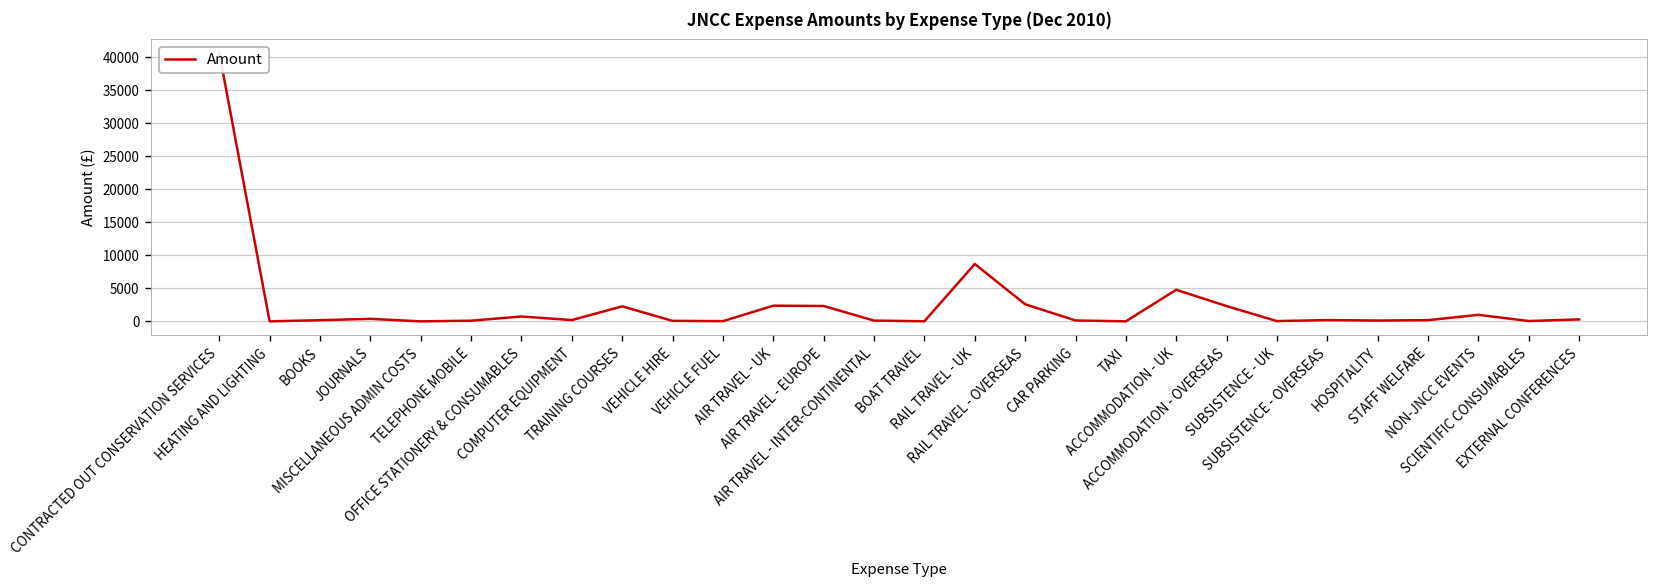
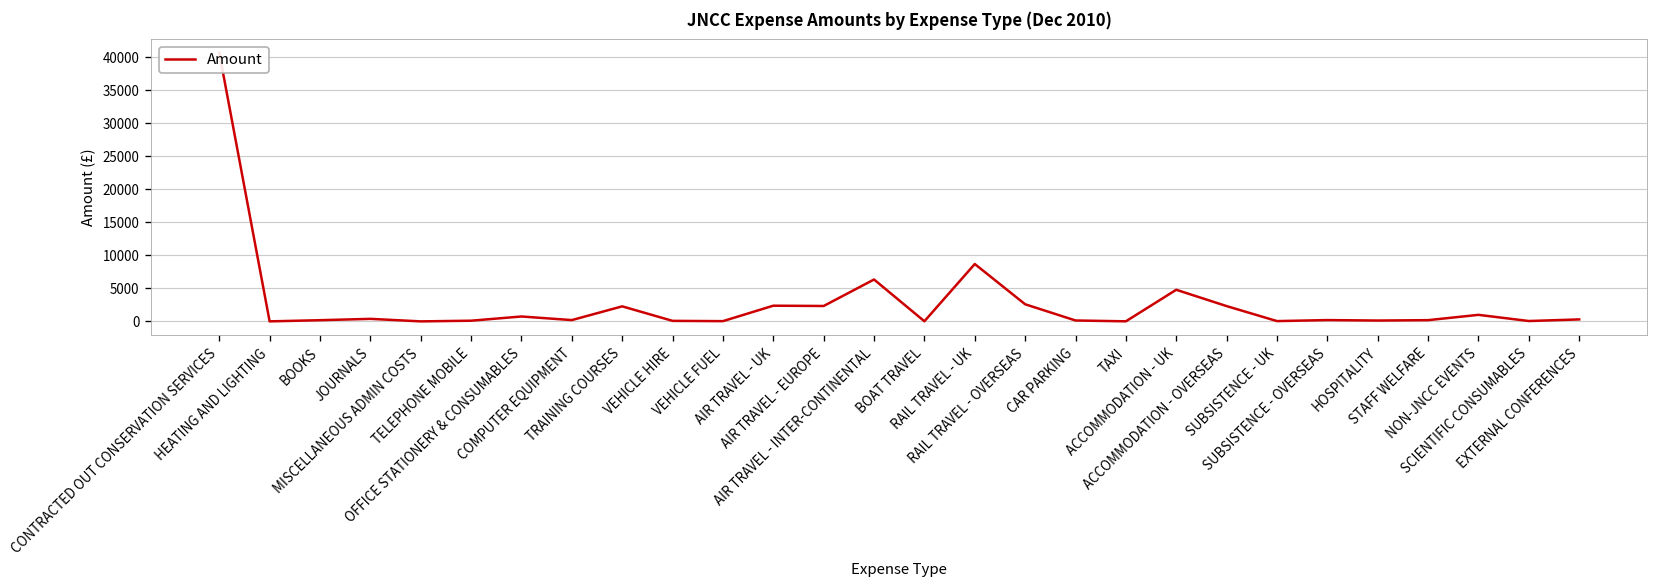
  {
    "HEATING AND LIGHTING": 0,
    "BOOKS": 0,
    "JOURNALS": 0,
    "MISCELLANEOUS ADMIN COSTS": 0,
    "TELEPHONE MOBILE": 0,
    "OFFICE STATIONERY & CONSUMABLES": 1000,
    "COMPUTER EQUIPMENT": 0,
    "TRAINING COURSES": 2000,
    "VEHICLE HIRE": 0,
    "VEHICLE FUEL": 0,
    "AIR TRAVEL - UK": 2000,
    "AIR TRAVEL - EUROPE": 2000,
-   "AIR TRAVEL - INTER-CONTINENTAL": 0,
+   "AIR TRAVEL - INTER-CONTINENTAL": 6000,
    "BOAT TRAVEL": 0,
    "RAIL TRAVEL - UK": 9000,
    "RAIL TRAVEL - OVERSEAS": 3000,
    "CAR PARKING": 0,
    "TAXI": 0,
    "ACCOMMODATION - UK": 5000,
    "ACCOMMODATION - OVERSEAS": 2000,
    "SUBSISTENCE - UK": 0,
    "SUBSISTENCE - OVERSEAS": 0,
    "HOSPITALITY": 0,
    "STAFF WELFARE": 0,
    "NON-JNCC EVENTS": 1000,
    "SCIENTIFIC CONSUMABLES": 0,
    "EXTERNAL CONFERENCES": 0
  }
